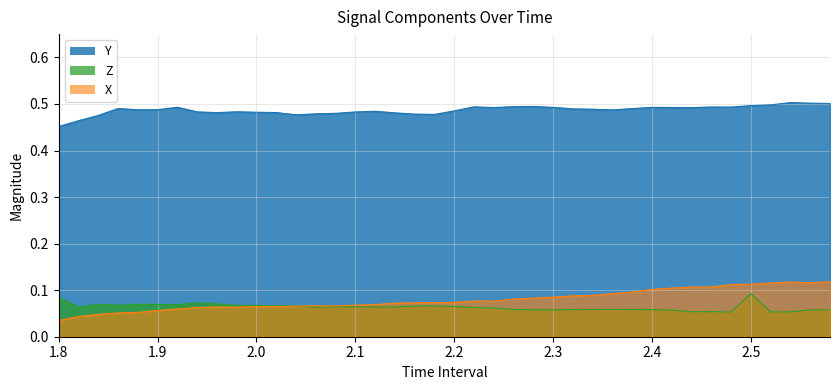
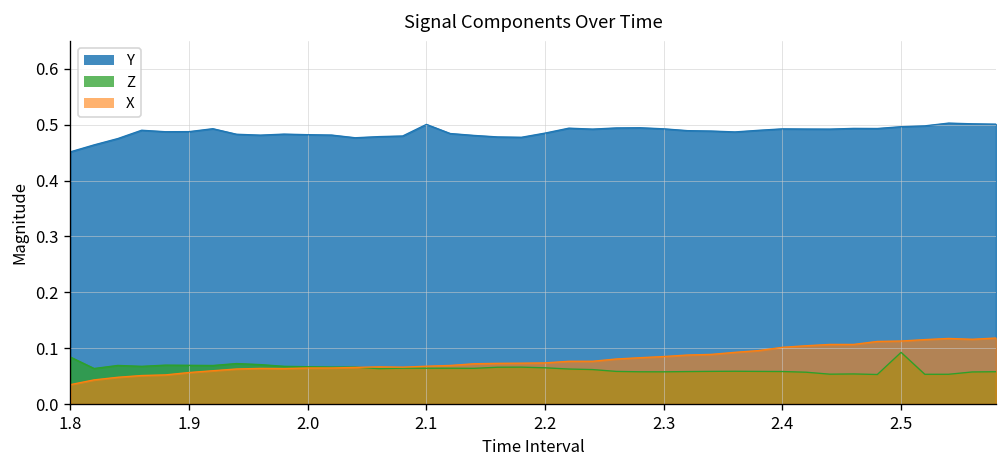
  {
    "Y": {
      "1.8": 0.45,
      "1.9": 0.49,
      "2.0": 0.48,
-     "2.1": 0.48,
+     "2.1": 0.50,
      "2.2": 0.49,
      "2.3": 0.49,
      "2.4": 0.49,
      "2.5": 0.50
    },
    "Z": {
      "1.8": 0.08,
      "1.9": 0.07,
      "2.2": 0.06,
      "2.3": 0.06,
      "2.4": 0.06,
      "2.5": 0.09
    },
    "X": {
      "1.8": 0.03,
      "1.9": 0.06,
      "2.2": 0.07,
      "2.3": 0.09,
      "2.4": 0.10,
      "2.5": 0.11
    }
  }
